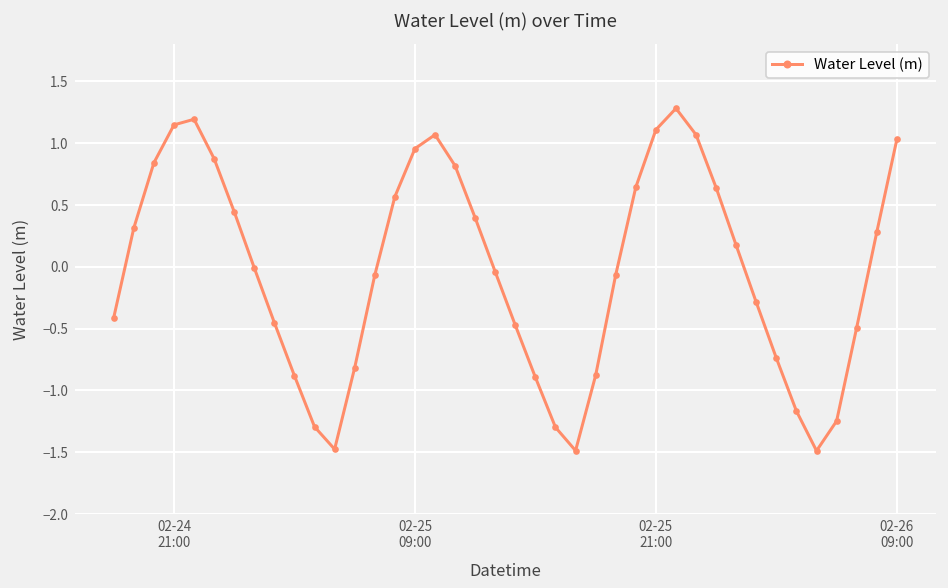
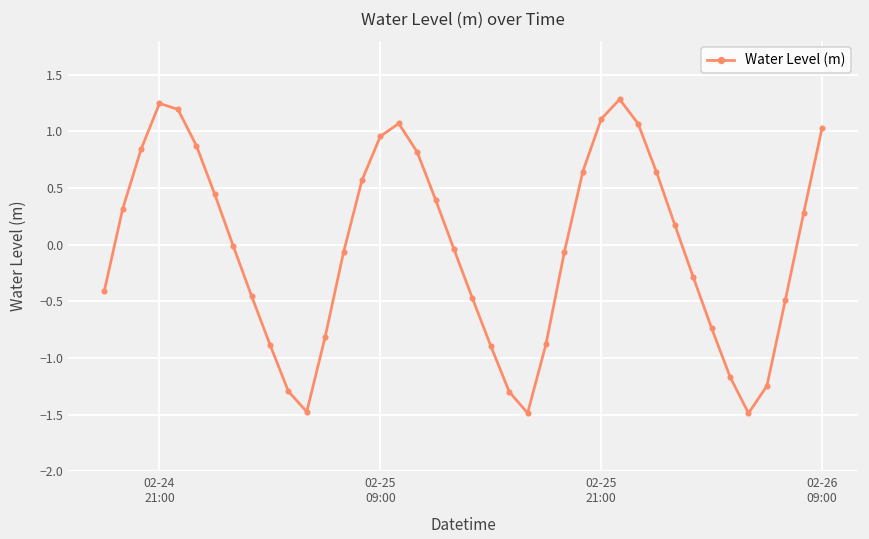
  {
-   "02-24 21:00": 1.15,
+   "02-24 21:00": 1.25,
    "02-25 09:00": 0.96,
    "02-25 21:00": 1.11,
    "02-26 09:00": 1.03
  }
